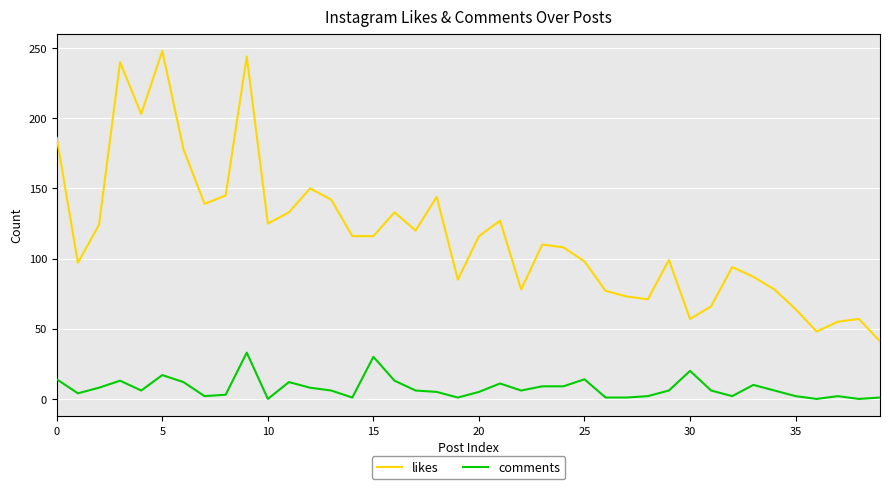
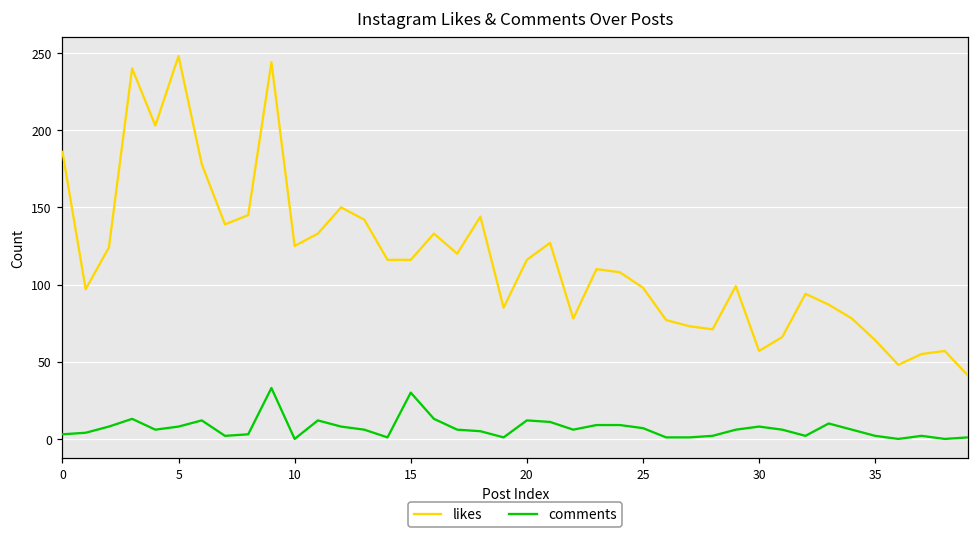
  {
    "likes": {
      "0": 186,
      "5": 248,
      "10": 125,
      "15": 116,
      "20": 116,
      "25": 98,
      "30": 57,
      "35": 64
    },
    "comments": {
-     "0": 14,
-     "5": 17,
+     "0": 3,
+     "5": 8,
      "10": 0,
      "15": 30,
-     "20": 5,
-     "25": 14,
-     "30": 20,
+     "20": 12,
+     "25": 7,
+     "30": 8,
      "35": 2
    }
  }
